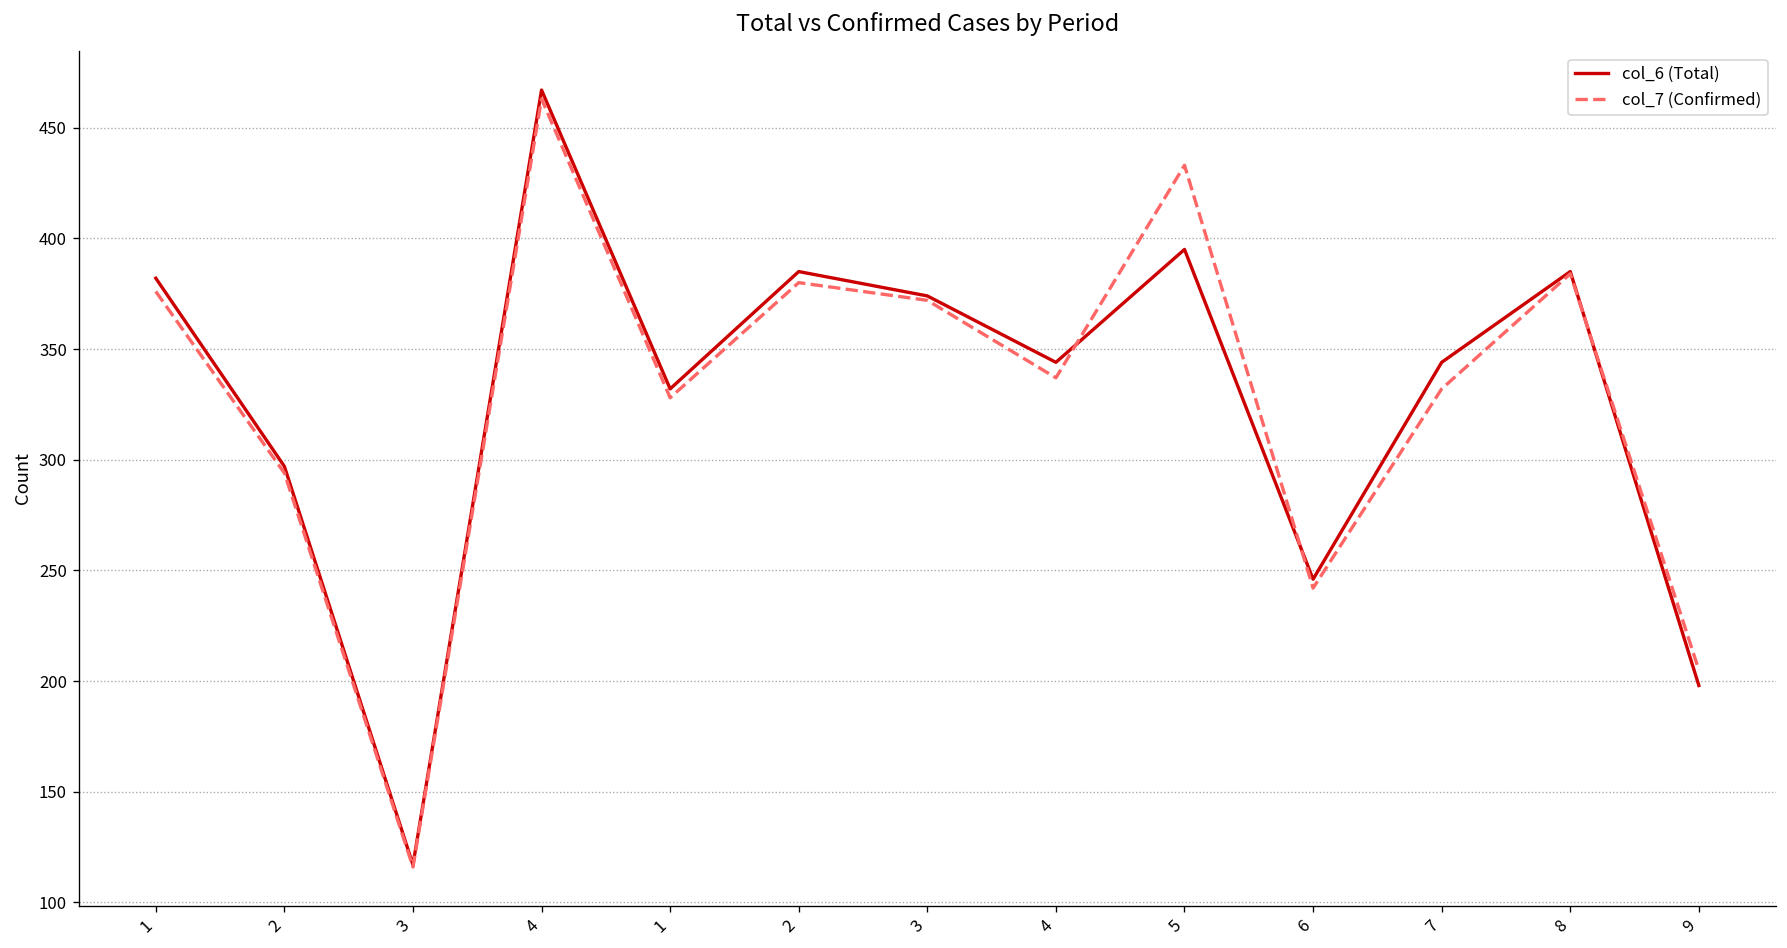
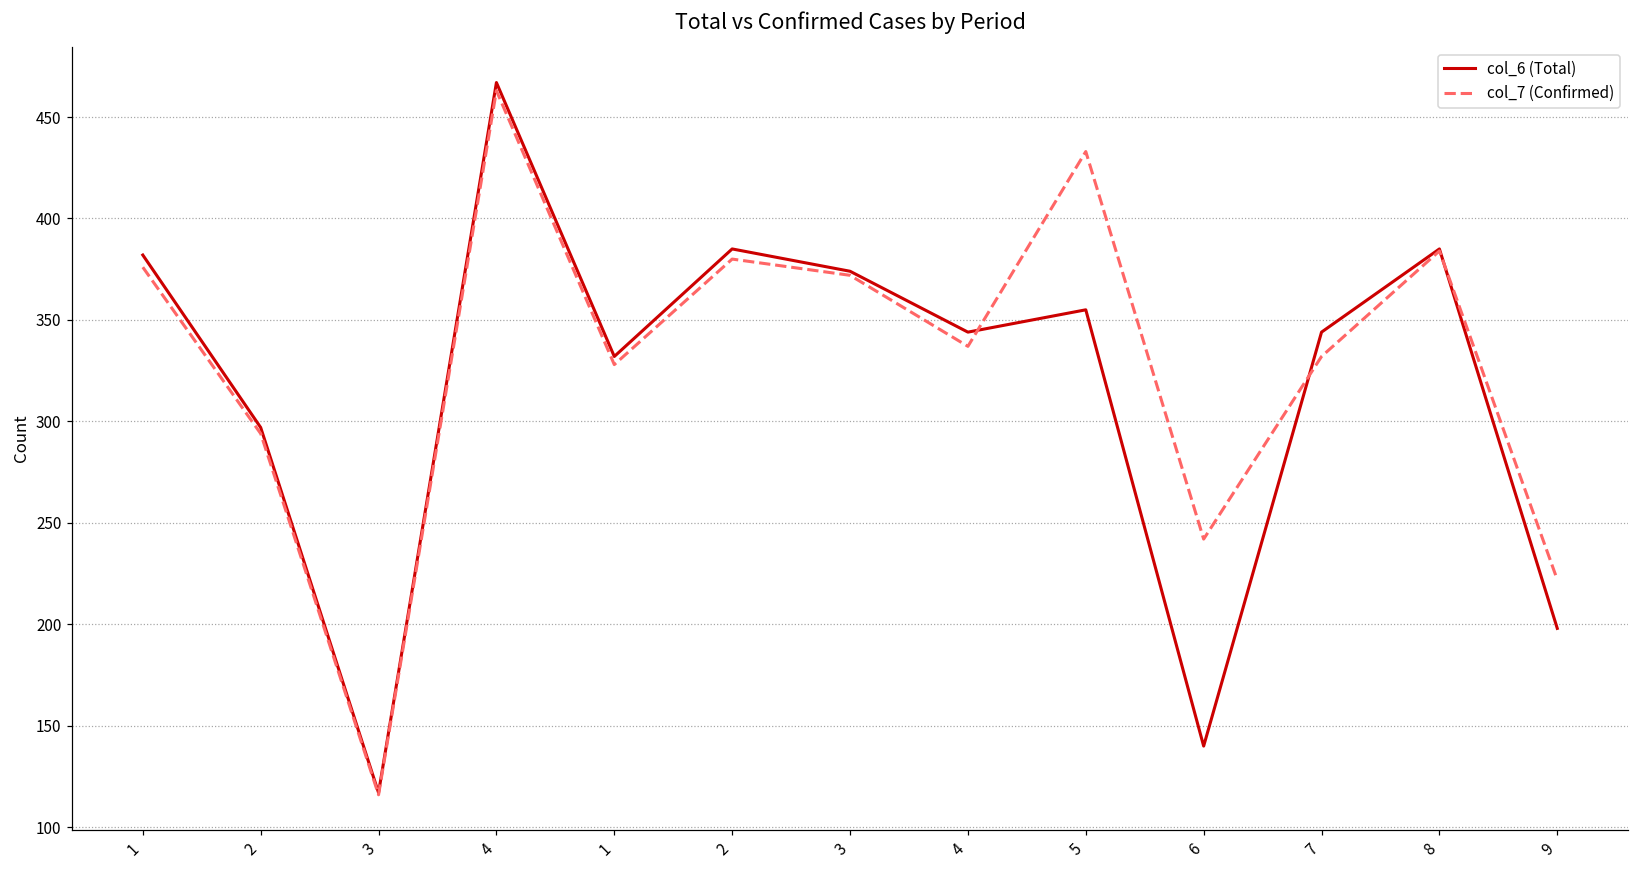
  {
    "col_6 (Total)": {
-     "5": 395,
-     "6": 246,
+     "5": 355,
+     "6": 140,
      "7": 344,
      "9": 198
    },
    "col_7 (Confirmed)": {
      "5": 433,
      "6": 242,
      "7": 332,
-     "9": 205
+     "9": 222
    }
  }
